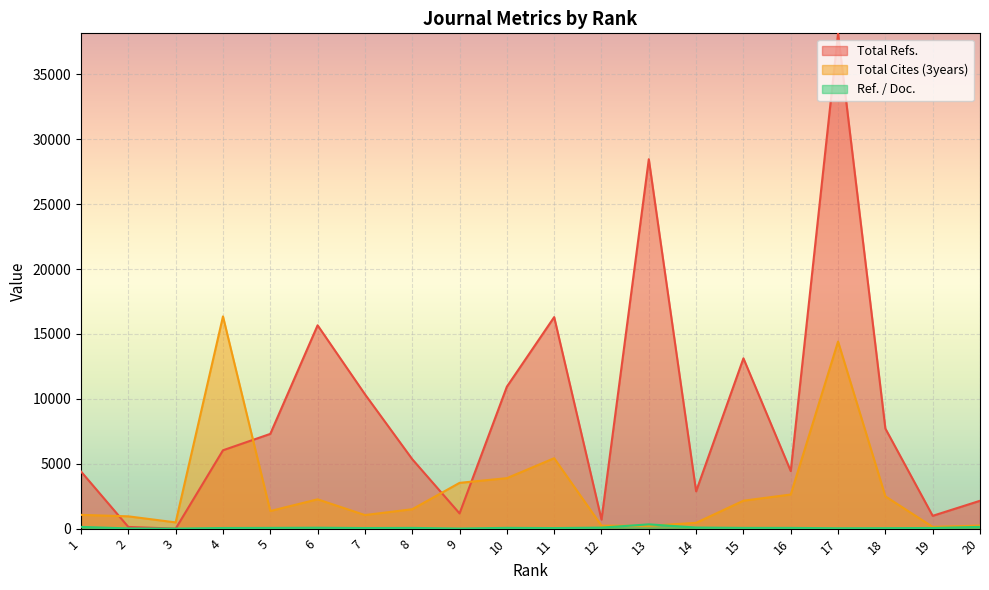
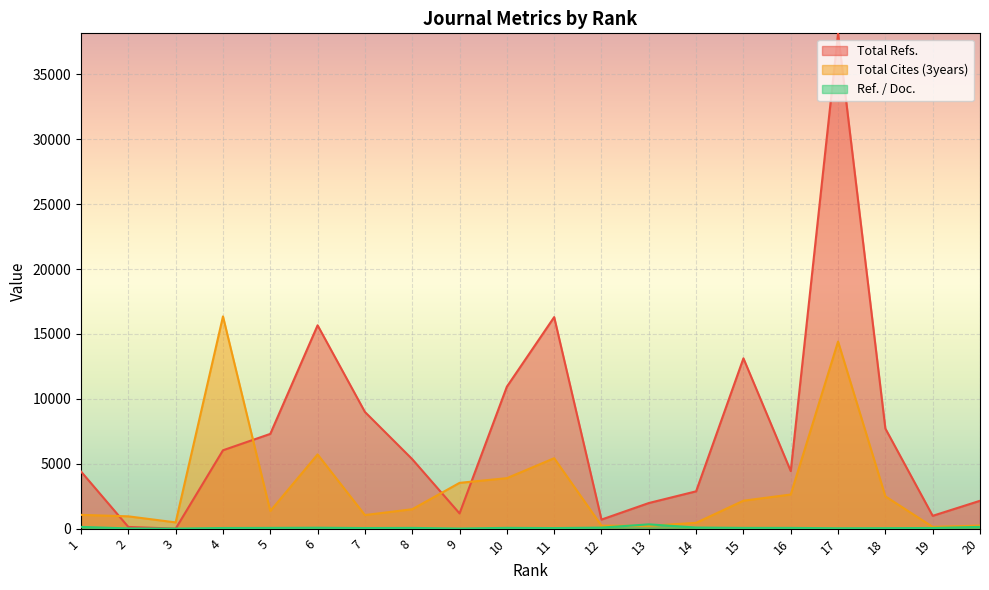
  {
    "Total Refs.": {
      "1": 4400,
      "4": 6000,
      "5": 7300,
      "6": 15700,
-     "7": 10400,
+     "7": 9000,
      "8": 5400,
      "9": 1200,
      "10": 10900,
      "11": 16300,
      "12": 700,
-     "13": 28500,
+     "13": 2000,
      "14": 2900,
      "15": 13100,
      "16": 4400,
      "17": 38200,
      "18": 7700,
      "19": 1000,
      "20": 2100
    },
    "Total Cites (3years)": {
      "1": 1100,
      "2": 900,
      "3": 500,
      "4": 16300,
      "5": 1400,
-     "6": 2300,
+     "6": 5700,
      "7": 1000,
      "8": 1500,
      "9": 3500,
      "10": 3900,
      "11": 5400,
      "14": 400,
      "15": 2200,
      "16": 2600,
      "17": 14400,
      "18": 2500
    },
    "Ref. / Doc.": {
      "1": 100,
      "4": 0,
      "5": 100,
      "6": 100,
      "7": 0,
      "8": 100,
      "9": 0,
      "10": 100,
      "11": 0,
      "14": 100,
      "15": 100,
      "16": 100,
      "17": 0,
      "18": 0
    }
  }
